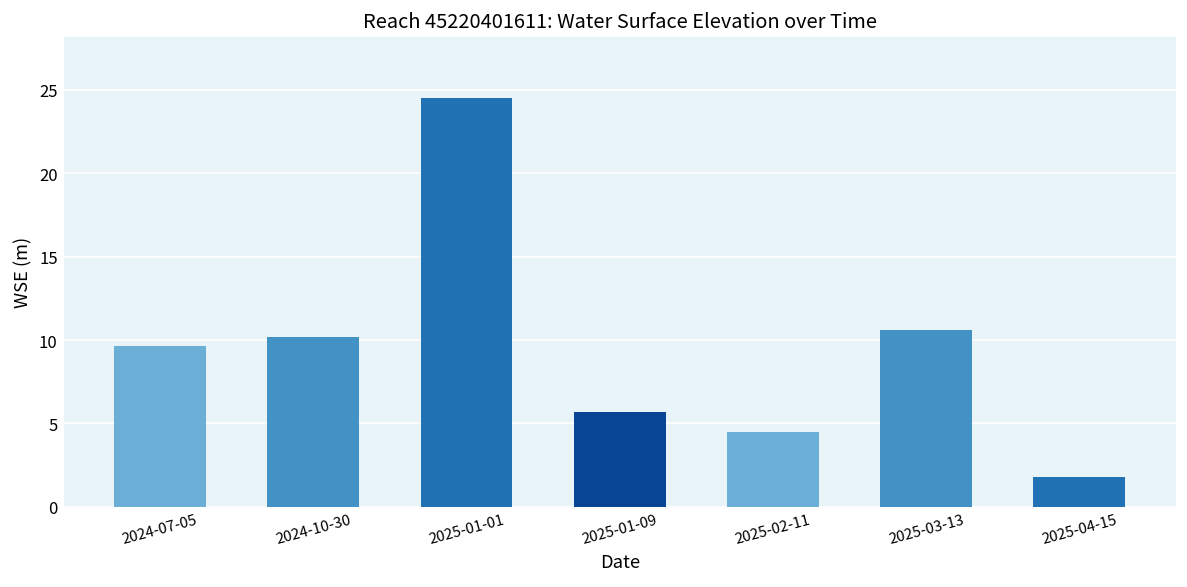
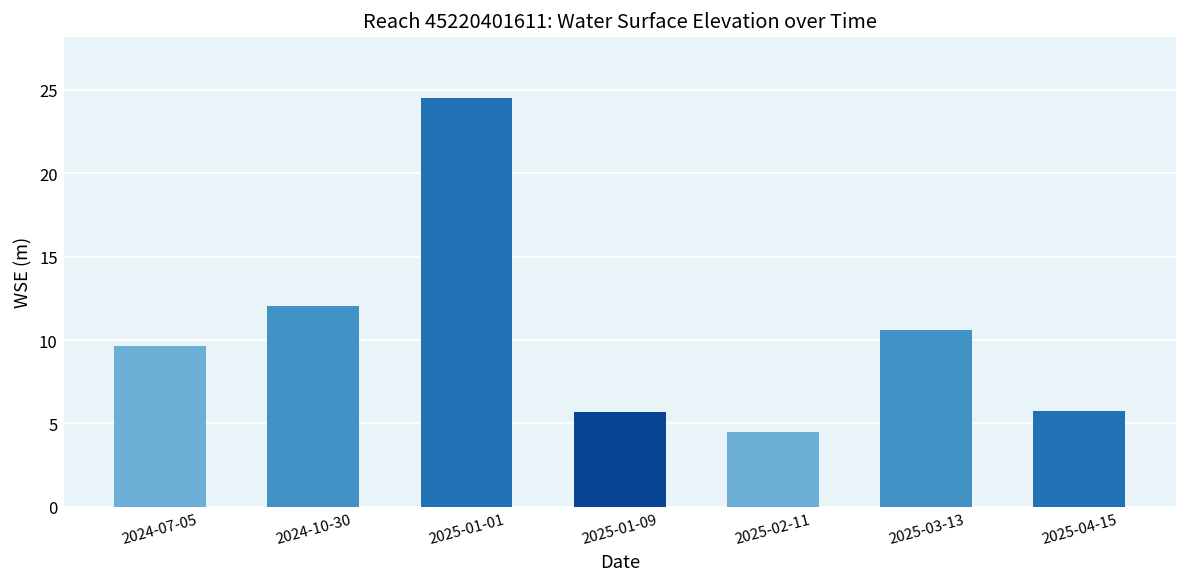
  {
    "2024-07-05": 9.6,
-   "2024-10-30": 10.2,
+   "2024-10-30": 12.0,
    "2025-01-01": 24.5,
    "2025-01-09": 5.7,
    "2025-02-11": 4.5,
    "2025-03-13": 10.6,
-   "2025-04-15": 1.8
+   "2025-04-15": 5.7
  }
